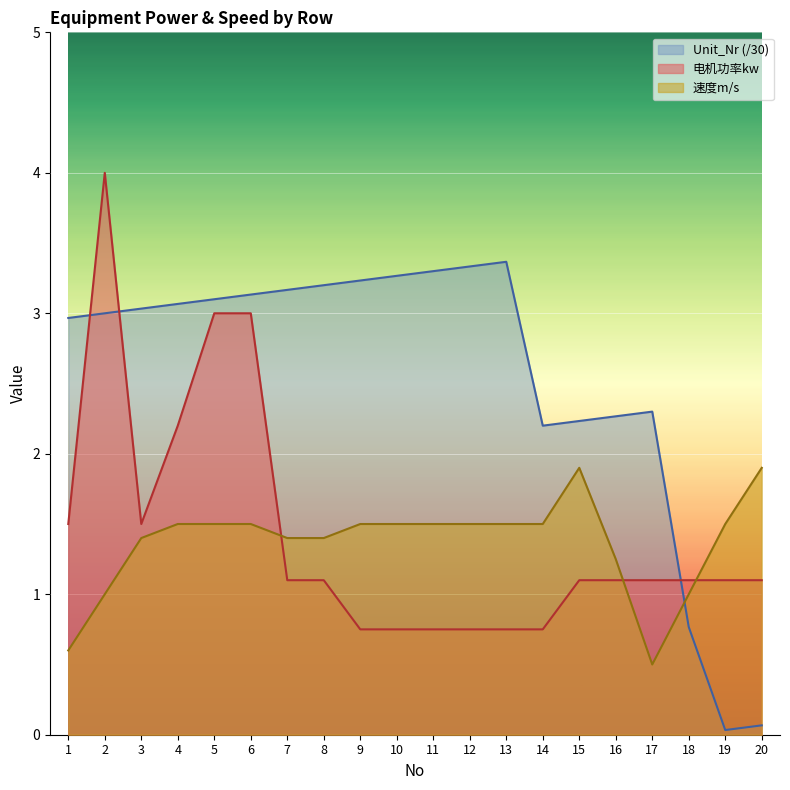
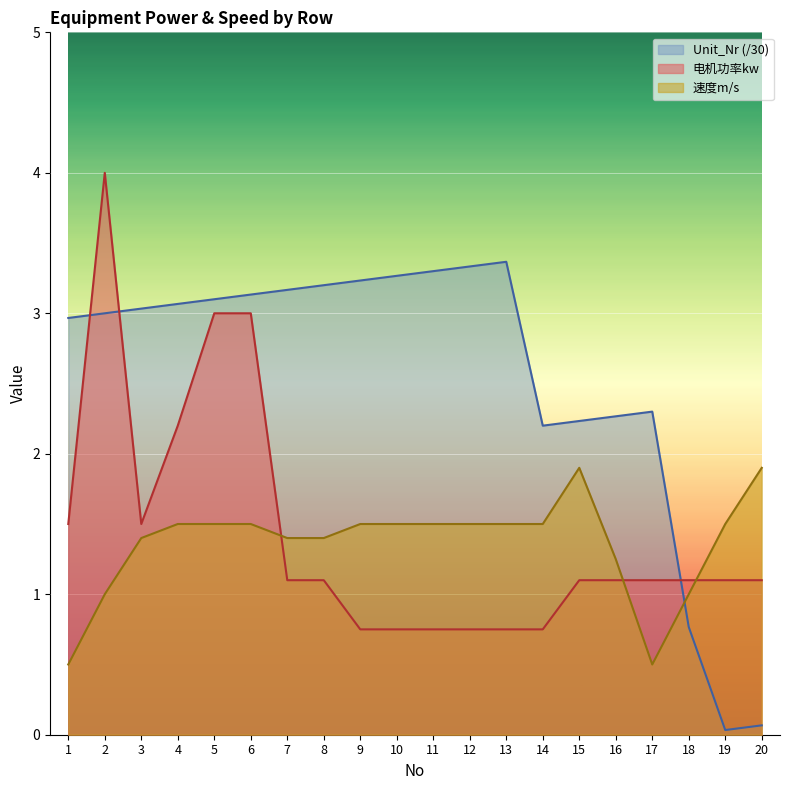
  {
    "Unit_Nr (/30)": {
      "1": 2.97,
      "2": 3.0,
      "3": 3.03,
      "4": 3.07,
      "5": 3.1,
      "6": 3.13,
      "7": 3.17,
      "8": 3.2,
      "9": 3.23,
      "10": 3.27,
      "11": 3.3,
      "12": 3.33,
      "13": 3.37,
      "14": 2.2,
      "15": 2.23,
      "16": 2.27,
      "17": 2.3,
      "18": 0.77,
      "19": 0.03,
      "20": 0.07
    },
    "电机功率kw": {
      "1": 1.5,
      "2": 4.0,
      "3": 1.5,
      "4": 2.2,
      "5": 3.0,
      "6": 3.0,
      "7": 1.1,
      "8": 1.1,
      "9": 0.75,
      "10": 0.75,
      "11": 0.75,
      "12": 0.75,
      "13": 0.75,
      "14": 0.75,
      "15": 1.1,
      "16": 1.1,
      "17": 1.1,
      "18": 1.1,
      "19": 1.1,
      "20": 1.1
    },
    "速度m/s": {
-     "1": 0.6,
+     "1": 0.5,
      "2": 1.0,
      "3": 1.4,
      "4": 1.5,
      "5": 1.5,
      "6": 1.5,
      "7": 1.4,
      "8": 1.4,
      "9": 1.5,
      "10": 1.5,
      "11": 1.5,
      "12": 1.5,
      "13": 1.5,
      "14": 1.5,
      "15": 1.9,
      "16": 1.25,
      "17": 0.5,
      "18": 1.0,
      "19": 1.5,
      "20": 1.9
    }
  }
